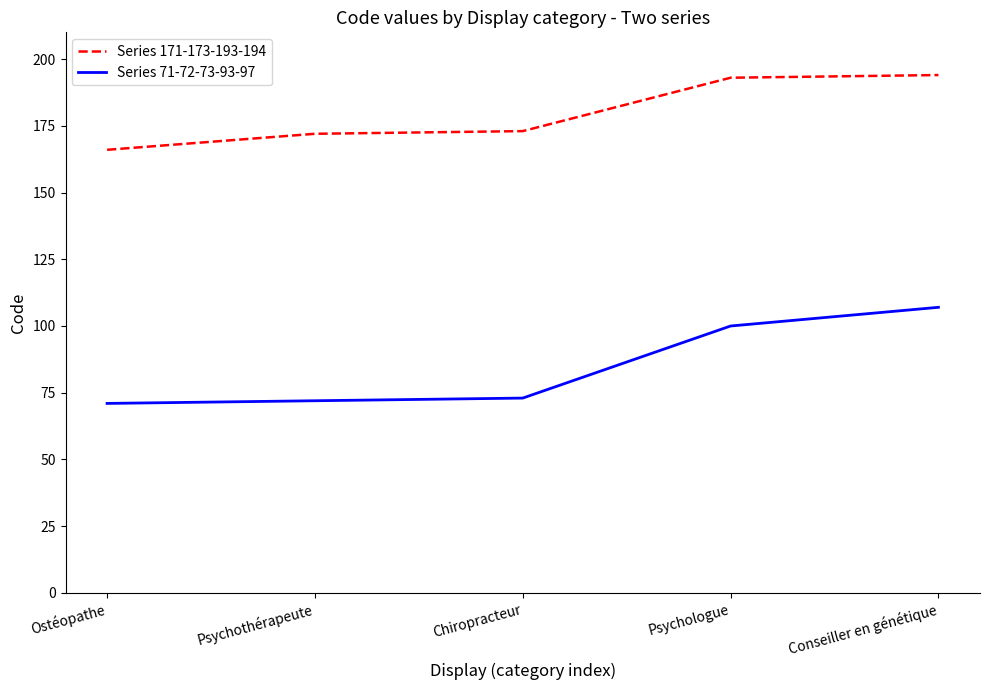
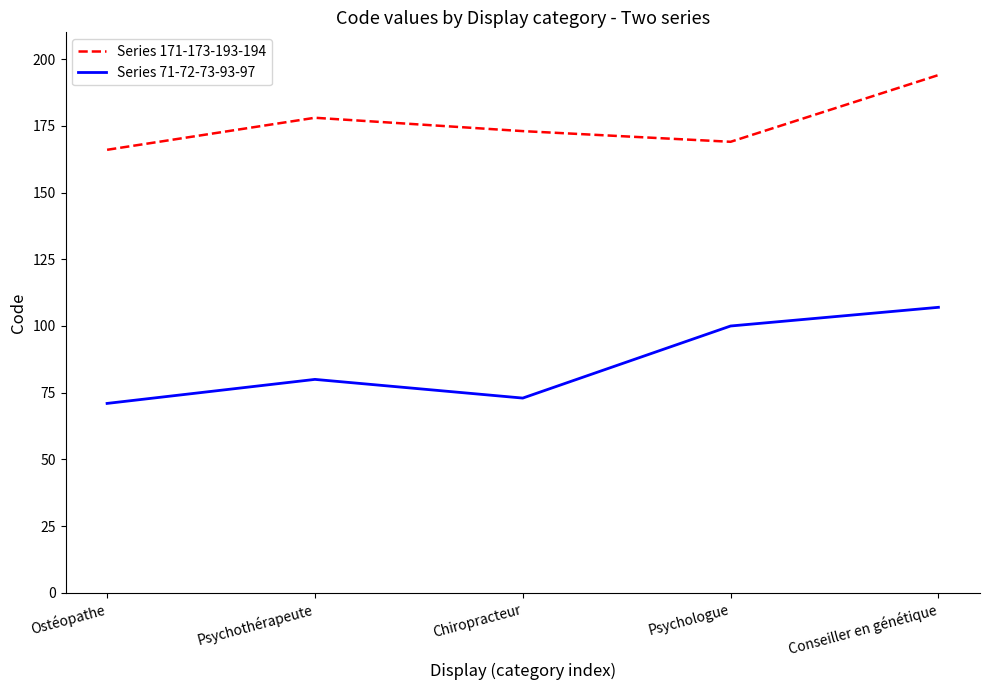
  {
    "Series 171-173-193-194": {
      "Ostéopathe": 166,
-     "Psychothérapeute": 172,
+     "Psychothérapeute": 178,
      "Chiropracteur": 173,
-     "Psychologue": 193,
+     "Psychologue": 169,
      "Conseiller en génétique": 194
    },
    "Series 71-72-73-93-97": {
      "Ostéopathe": 71,
-     "Psychothérapeute": 72,
+     "Psychothérapeute": 80,
      "Chiropracteur": 73,
      "Psychologue": 100,
      "Conseiller en génétique": 107
    }
  }
